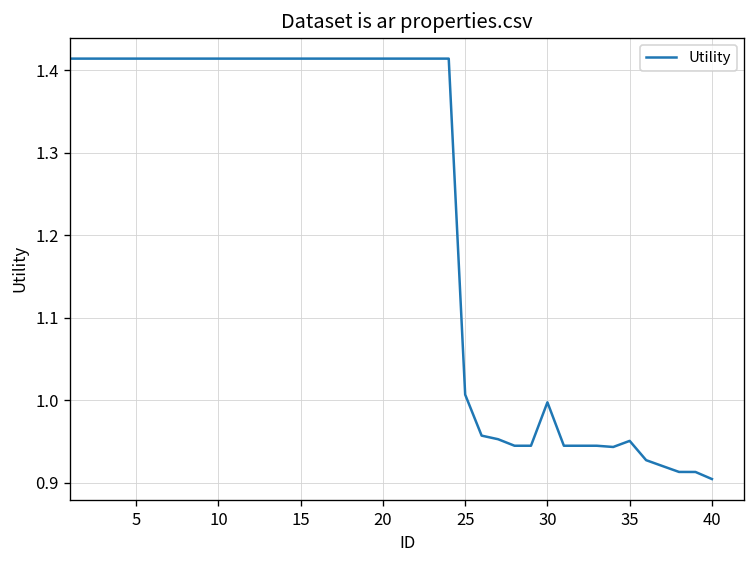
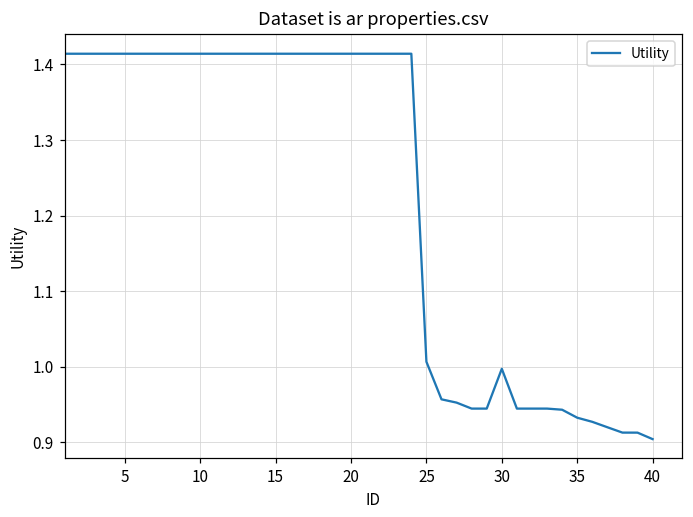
  {
    "5": 1.41,
    "10": 1.41,
    "15": 1.41,
    "20": 1.41,
    "25": 1.01,
    "30": 1.00,
-   "35": 0.95,
+   "35": 0.93,
    "40": 0.90
  }
